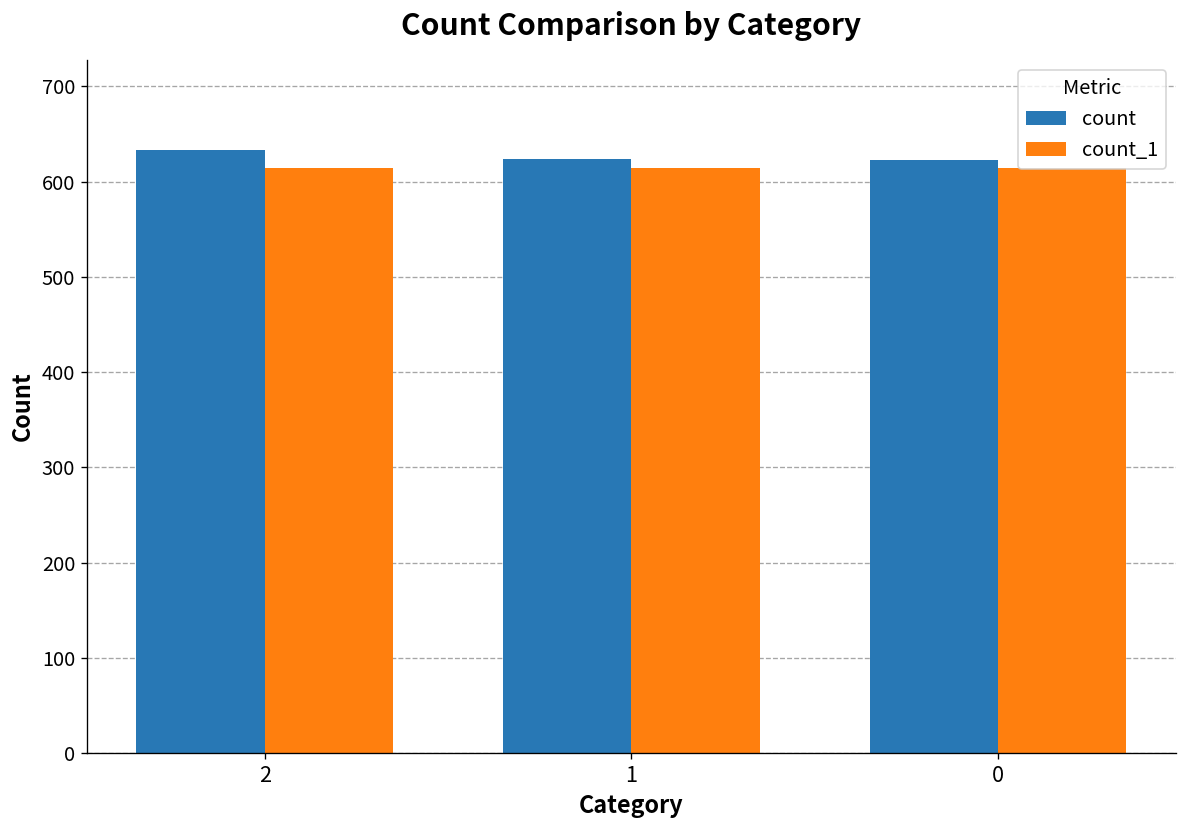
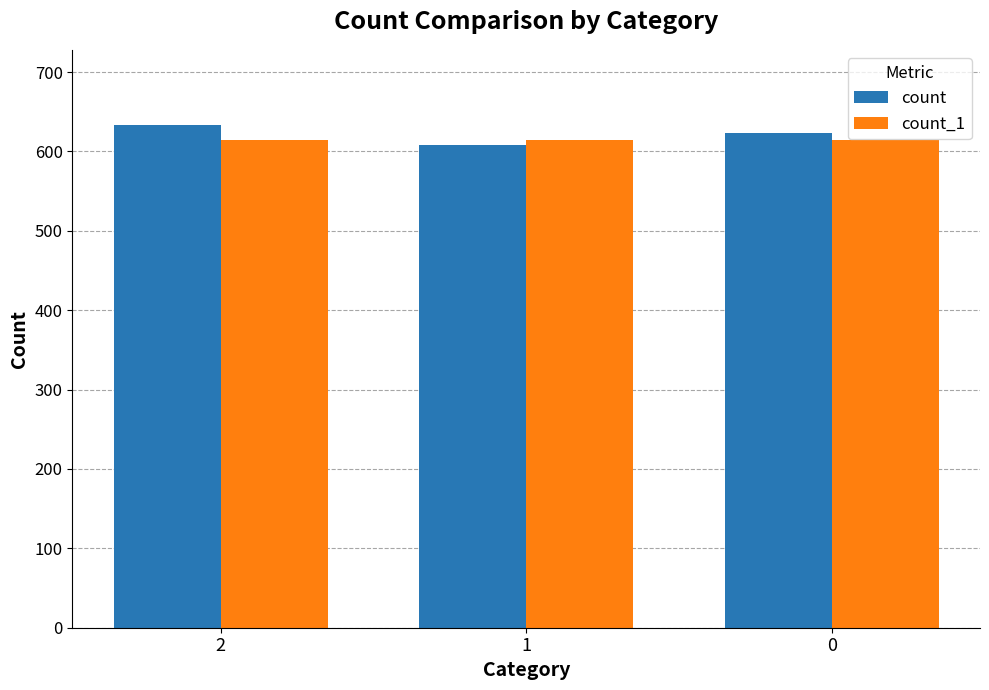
  {
    "count": {
      "2": 630,
-     "1": 620,
+     "1": 610,
      "0": 620
    },
    "count_1": {
      "2": 610,
      "1": 610,
      "0": 610
    }
  }
